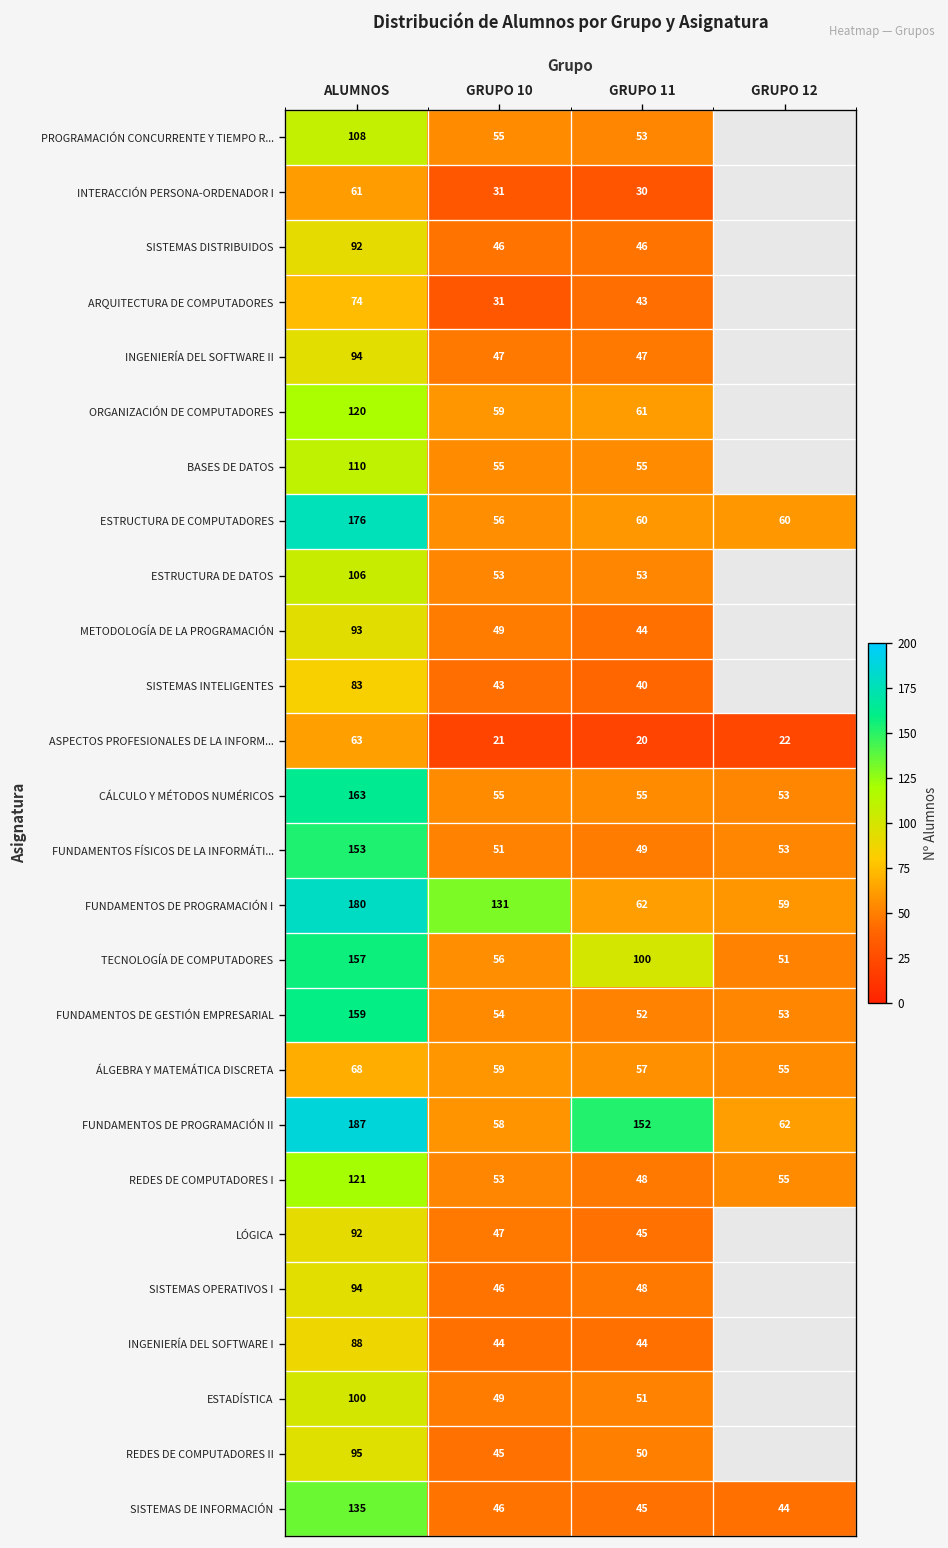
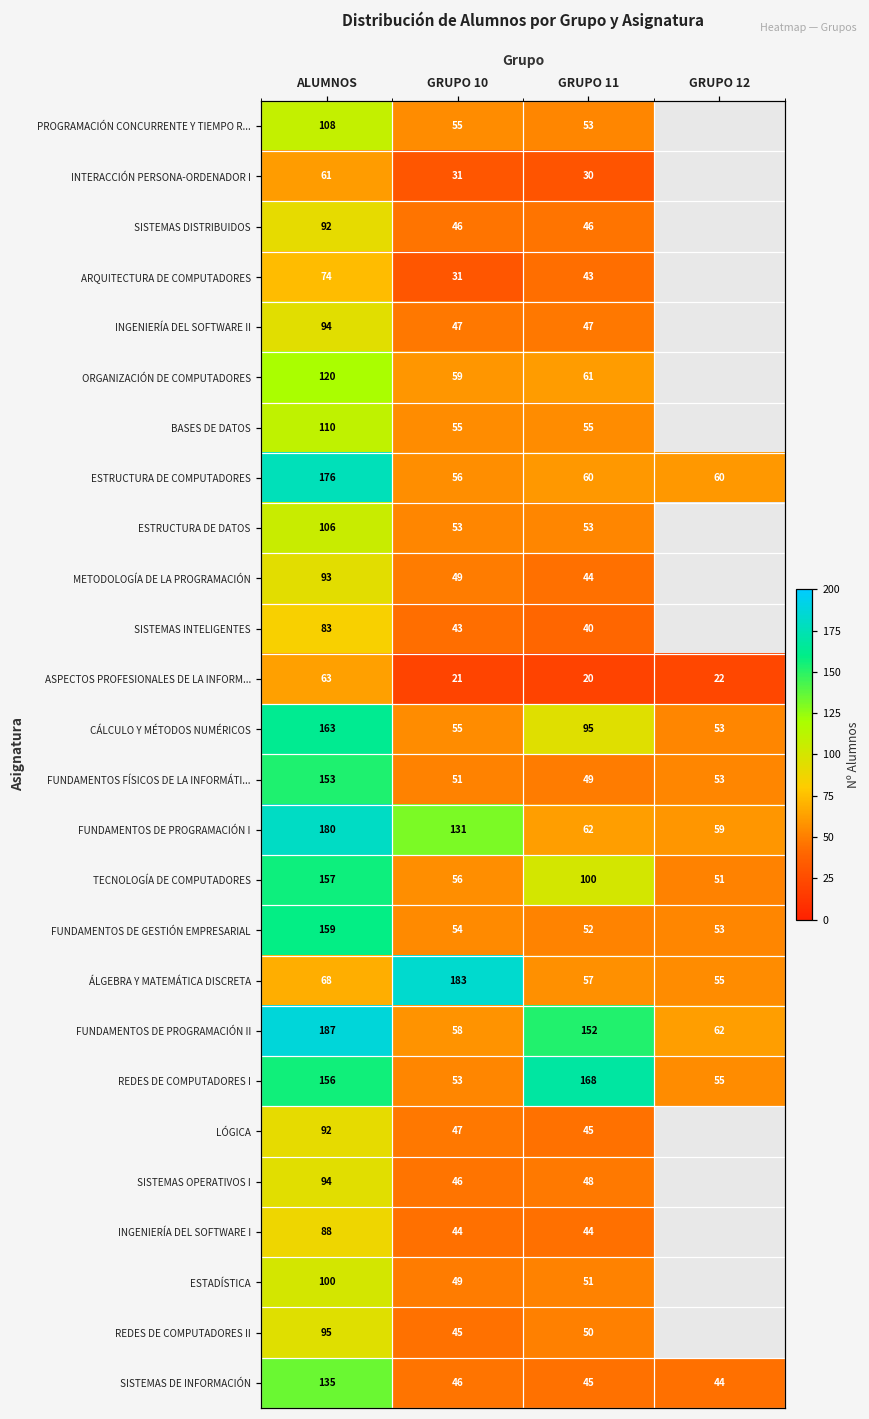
  {
    "PROGRAMACIÓN CONCURRENTE Y TIEMPO R...": {
      "ALUMNOS": 108,
      "GRUPO 10": 55,
      "GRUPO 11": 53
    },
    "INTERACCIÓN PERSONA-ORDENADOR I": {
      "ALUMNOS": 61,
      "GRUPO 10": 31,
      "GRUPO 11": 30
    },
    "SISTEMAS DISTRIBUIDOS": {
      "ALUMNOS": 92,
      "GRUPO 10": 46,
      "GRUPO 11": 46
    },
    "ARQUITECTURA DE COMPUTADORES": {
      "ALUMNOS": 74,
      "GRUPO 10": 31,
      "GRUPO 11": 43
    },
    "INGENIERÍA DEL SOFTWARE II": {
      "ALUMNOS": 94,
      "GRUPO 10": 47,
      "GRUPO 11": 47
    },
    "ORGANIZACIÓN DE COMPUTADORES": {
      "ALUMNOS": 120,
      "GRUPO 10": 59,
      "GRUPO 11": 61
    },
    "BASES DE DATOS": {
      "ALUMNOS": 110,
      "GRUPO 10": 55,
      "GRUPO 11": 55
    },
    "ESTRUCTURA DE COMPUTADORES": {
      "ALUMNOS": 176,
      "GRUPO 10": 56,
      "GRUPO 11": 60,
      "GRUPO 12": 60
    },
    "ESTRUCTURA DE DATOS": {
      "ALUMNOS": 106,
      "GRUPO 10": 53,
      "GRUPO 11": 53
    },
    "METODOLOGÍA DE LA PROGRAMACIÓN": {
      "ALUMNOS": 93,
      "GRUPO 10": 49,
      "GRUPO 11": 44
    },
    "SISTEMAS INTELIGENTES": {
      "ALUMNOS": 83,
      "GRUPO 10": 43,
      "GRUPO 11": 40
    },
    "ASPECTOS PROFESIONALES DE LA INFORM...": {
      "ALUMNOS": 63,
      "GRUPO 10": 21,
      "GRUPO 11": 20,
      "GRUPO 12": 22
    },
    "CÁLCULO Y MÉTODOS NUMÉRICOS": {
      "ALUMNOS": 163,
      "GRUPO 10": 55,
-     "GRUPO 11": 55,
+     "GRUPO 11": 95,
      "GRUPO 12": 53
    },
    "FUNDAMENTOS FÍSICOS DE LA INFORMÁTI...": {
      "ALUMNOS": 153,
      "GRUPO 10": 51,
      "GRUPO 11": 49,
      "GRUPO 12": 53
    },
    "FUNDAMENTOS DE PROGRAMACIÓN I": {
      "ALUMNOS": 180,
      "GRUPO 10": 131,
      "GRUPO 11": 62,
      "GRUPO 12": 59
    },
    "TECNOLOGÍA DE COMPUTADORES": {
      "ALUMNOS": 157,
      "GRUPO 10": 56,
      "GRUPO 11": 100,
      "GRUPO 12": 51
    },
    "FUNDAMENTOS DE GESTIÓN EMPRESARIAL": {
      "ALUMNOS": 159,
      "GRUPO 10": 54,
      "GRUPO 11": 52,
      "GRUPO 12": 53
    },
    "ÁLGEBRA Y MATEMÁTICA DISCRETA": {
      "ALUMNOS": 68,
-     "GRUPO 10": 59,
+     "GRUPO 10": 183,
      "GRUPO 11": 57,
      "GRUPO 12": 55
    },
    "FUNDAMENTOS DE PROGRAMACIÓN II": {
      "ALUMNOS": 187,
      "GRUPO 10": 58,
      "GRUPO 11": 152,
      "GRUPO 12": 62
    },
    "REDES DE COMPUTADORES I": {
-     "ALUMNOS": 121,
+     "ALUMNOS": 156,
      "GRUPO 10": 53,
-     "GRUPO 11": 48,
+     "GRUPO 11": 168,
      "GRUPO 12": 55
    },
    "LÓGICA": {
      "ALUMNOS": 92,
      "GRUPO 10": 47,
      "GRUPO 11": 45
    },
    "SISTEMAS OPERATIVOS I": {
      "ALUMNOS": 94,
      "GRUPO 10": 46,
      "GRUPO 11": 48
    },
    "INGENIERÍA DEL SOFTWARE I": {
      "ALUMNOS": 88,
      "GRUPO 10": 44,
      "GRUPO 11": 44
    },
    "ESTADÍSTICA": {
      "ALUMNOS": 100,
      "GRUPO 10": 49,
      "GRUPO 11": 51
    },
    "REDES DE COMPUTADORES II": {
      "ALUMNOS": 95,
      "GRUPO 10": 45,
      "GRUPO 11": 50
    },
    "SISTEMAS DE INFORMACIÓN": {
      "ALUMNOS": 135,
      "GRUPO 10": 46,
      "GRUPO 11": 45,
      "GRUPO 12": 44
    }
  }
